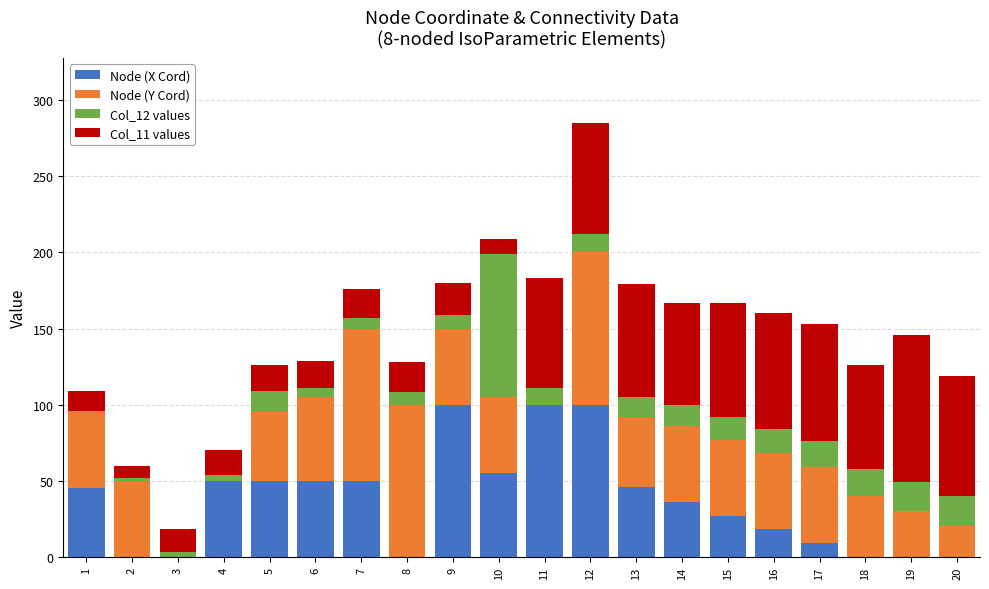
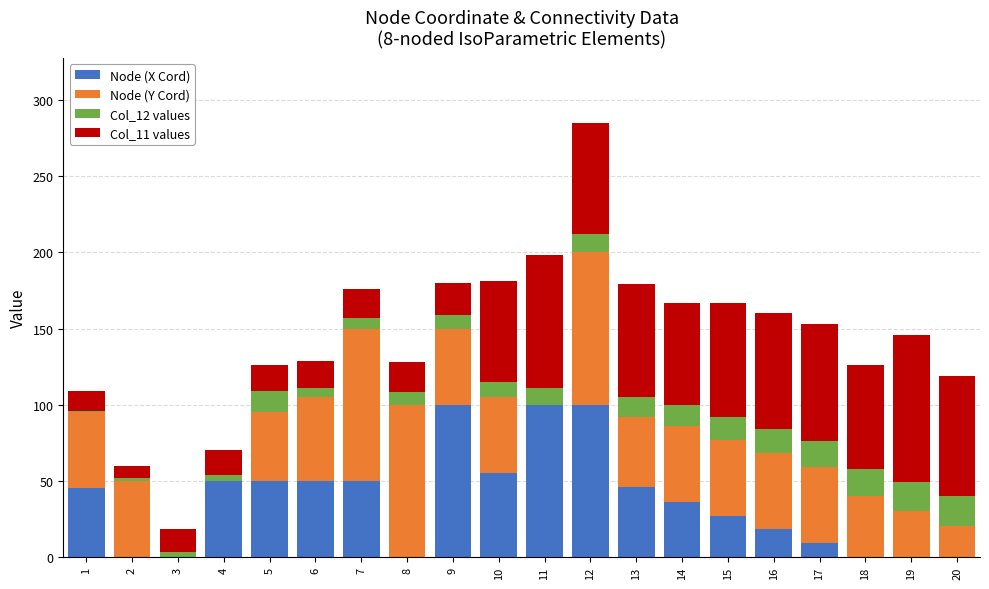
  {
    "Node (X Cord)": {
      "1": 45,
      "2": 0,
      "3": 0,
      "4": 50,
      "5": 50,
      "6": 50,
      "7": 50,
      "8": 0,
      "9": 100,
      "10": 55,
      "11": 100,
      "12": 100,
      "13": 46,
      "14": 36,
      "15": 27,
      "16": 18,
      "17": 9,
      "18": 0,
      "19": 0,
      "20": 0
    },
    "Node (Y Cord)": {
      "1": 50,
      "2": 50,
      "3": 0,
      "4": 0,
      "5": 45,
      "6": 55,
      "7": 100,
      "8": 100,
      "9": 50,
      "10": 50,
      "11": 0,
      "12": 100,
      "13": 46,
      "14": 50,
      "15": 50,
      "16": 50,
      "17": 50,
      "18": 40,
      "19": 30,
      "20": 20
    },
    "Col_12 values": {
      "2": 2,
      "3": 3,
      "4": 4,
      "5": 14,
      "6": 6,
      "7": 7,
      "8": 8,
      "9": 9,
-     "10": 94,
+     "10": 10,
      "11": 11,
      "12": 12,
      "13": 13,
      "14": 14,
      "15": 15,
      "16": 16,
      "17": 17,
      "18": 18,
      "19": 19,
      "20": 20
    },
    "Col_11 values": {
      "1": 13,
      "2": 8,
      "3": 15,
      "4": 16,
      "5": 17,
      "6": 18,
      "7": 19,
      "8": 20,
      "9": 21,
-     "10": 10,
-     "11": 72,
+     "10": 66,
+     "11": 87,
      "12": 73,
      "13": 74,
      "14": 67,
      "15": 75,
      "16": 76,
      "17": 77,
      "18": 68,
      "19": 97,
      "20": 79
    }
  }
